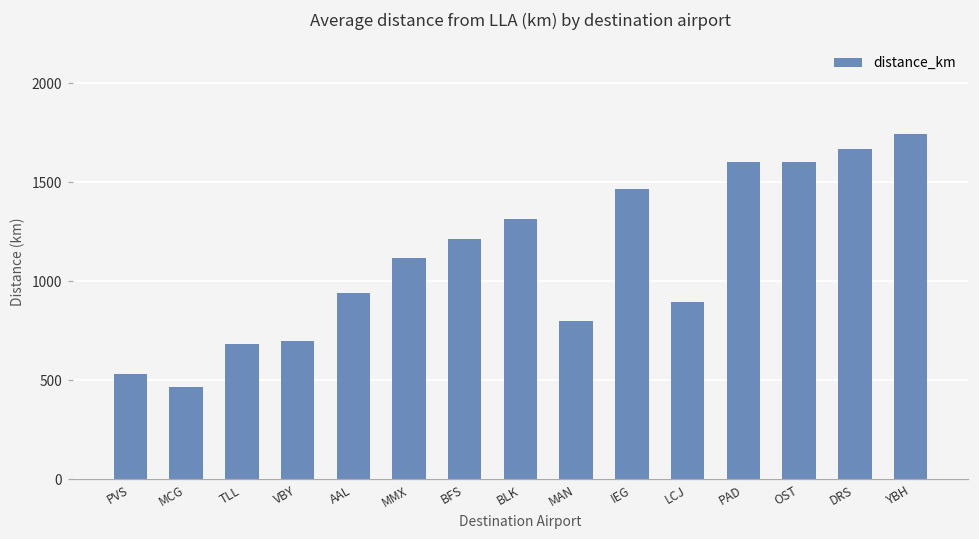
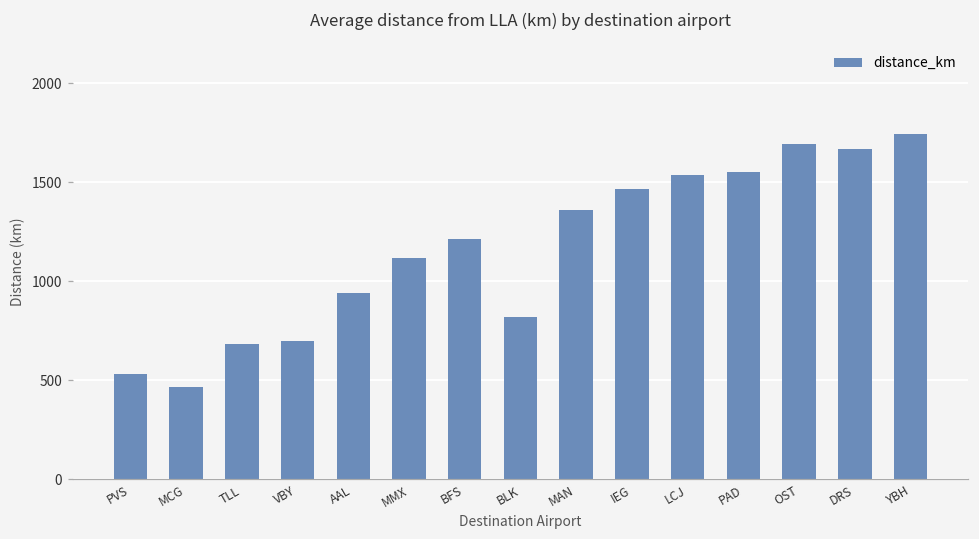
  {
    "PVS": 530,
    "MCG": 470,
    "TLL": 680,
    "VBY": 700,
    "AAL": 940,
    "MMX": 1120,
    "BFS": 1220,
-   "BLK": 1320,
-   "MAN": 800,
+   "BLK": 820,
+   "MAN": 1360,
    "IEG": 1470,
-   "LCJ": 900,
-   "PAD": 1600,
-   "OST": 1600,
+   "LCJ": 1540,
+   "PAD": 1550,
+   "OST": 1690,
    "DRS": 1670,
    "YBH": 1750
  }
